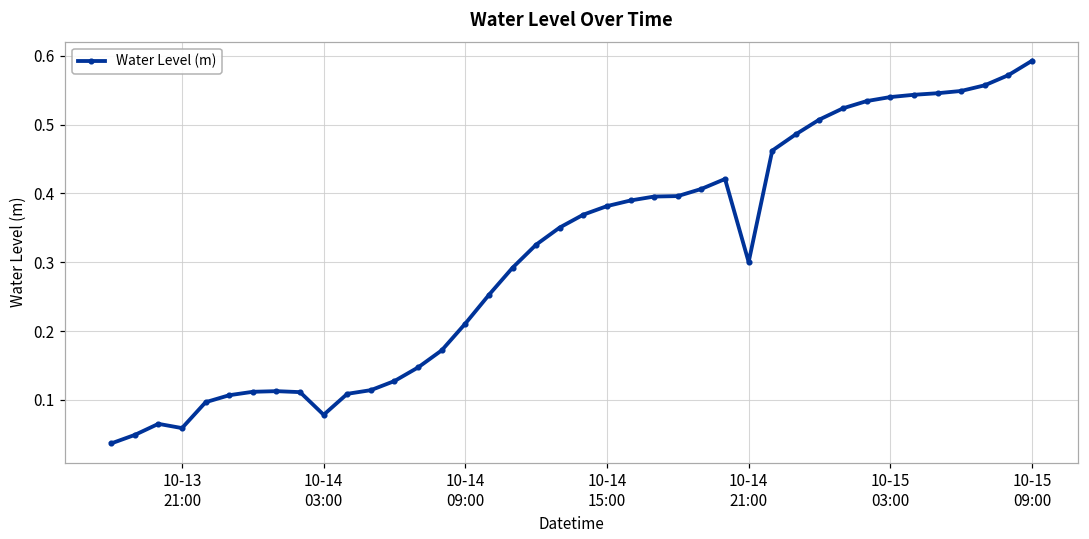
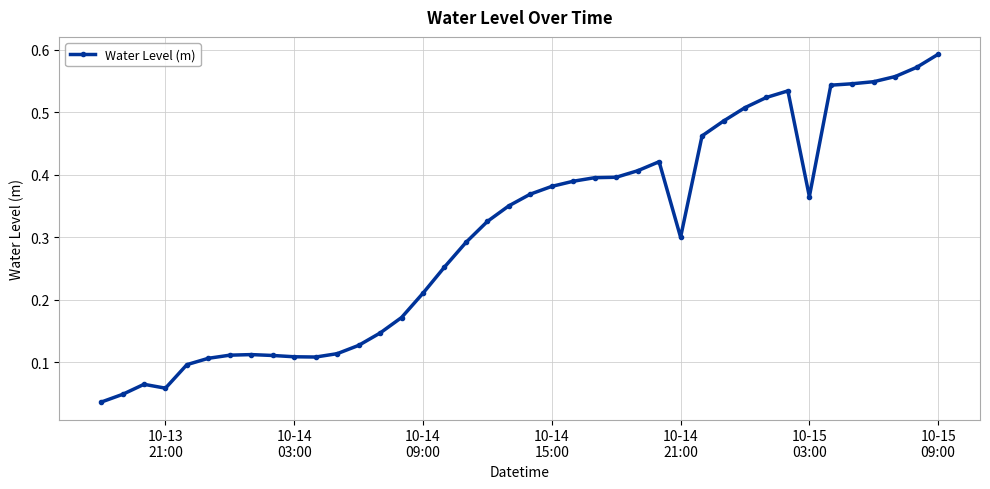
  {
    "10-13 21:00": 0.06,
-   "10-14 03:00": 0.08,
+   "10-14 03:00": 0.11,
    "10-14 09:00": 0.21,
    "10-14 15:00": 0.38,
    "10-14 21:00": 0.30,
-   "10-15 03:00": 0.54,
+   "10-15 03:00": 0.37,
    "10-15 09:00": 0.59
  }
